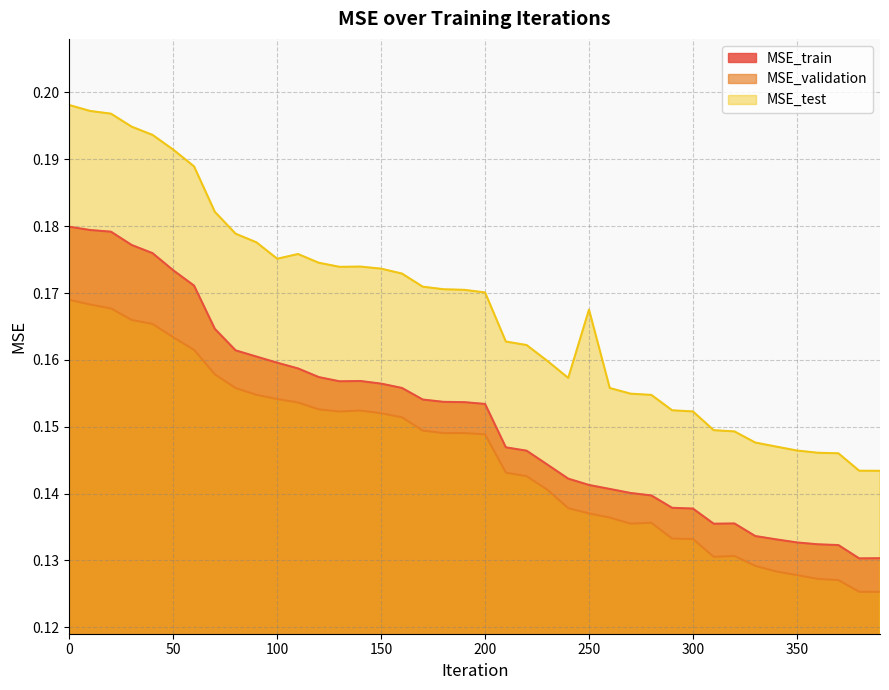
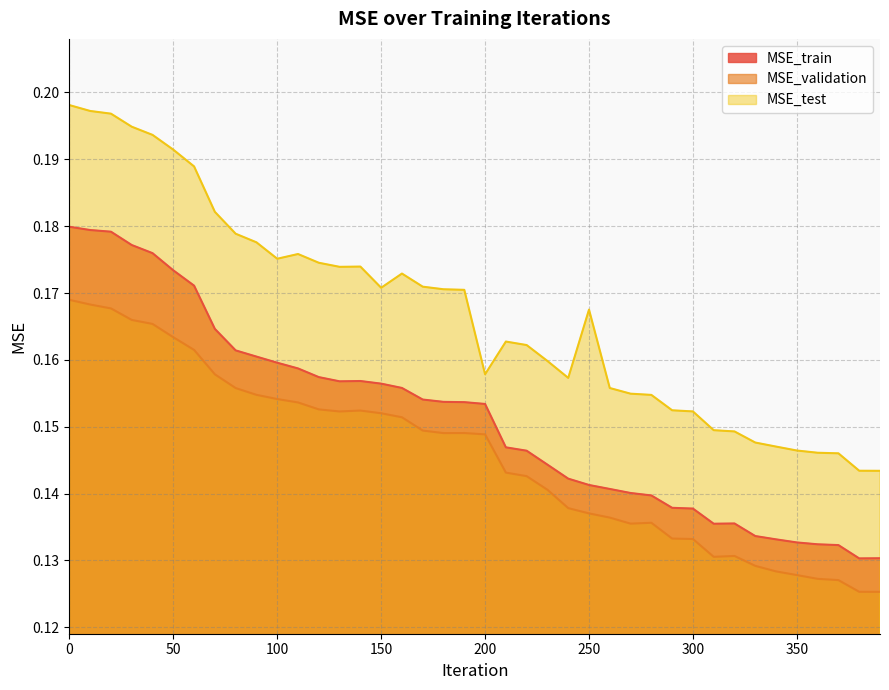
  {
    "MSE_test": {
      "0": 0.198,
      "50": 0.191,
      "100": 0.175,
-     "150": 0.174,
-     "200": 0.170,
+     "150": 0.171,
+     "200": 0.158,
      "250": 0.168,
      "300": 0.152,
      "350": 0.146
    }
  }
